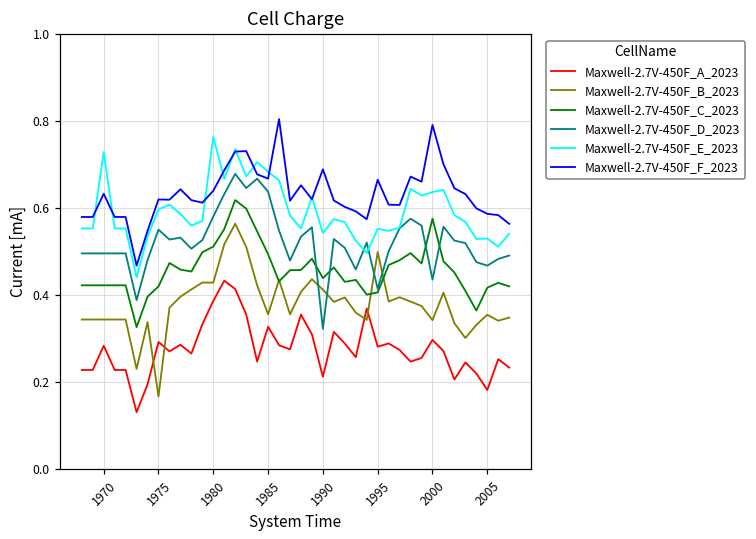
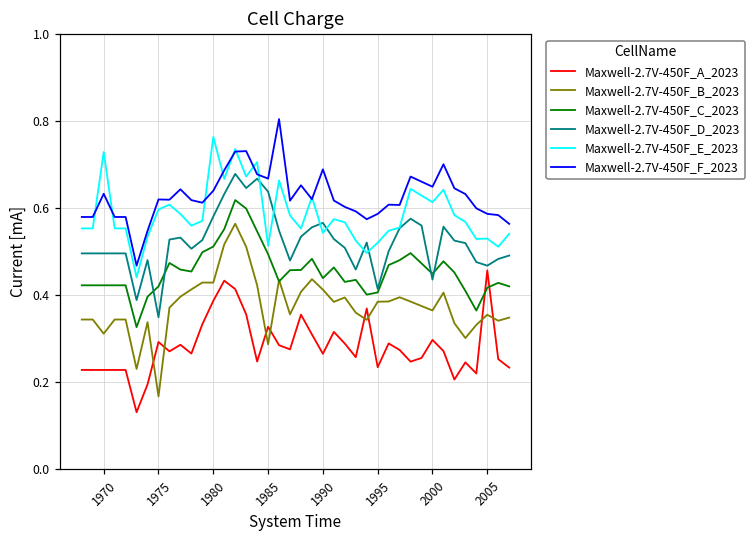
  {
    "Maxwell-2.7V-450F_A_2023": {
-     "1970": 0.28,
+     "1970": 0.23,
      "1975": 0.29,
      "1980": 0.39,
      "1985": 0.33,
-     "1990": 0.21,
-     "1995": 0.28,
+     "1990": 0.26,
+     "1995": 0.23,
      "2000": 0.30,
-     "2005": 0.18
+     "2005": 0.46
    },
    "Maxwell-2.7V-450F_B_2023": {
-     "1970": 0.34,
+     "1970": 0.31,
      "1975": 0.17,
      "1980": 0.43,
-     "1985": 0.36,
+     "1985": 0.29,
      "1990": 0.41,
-     "1995": 0.50,
-     "2000": 0.34,
+     "1995": 0.38,
+     "2000": 0.36,
      "2005": 0.35
    },
    "Maxwell-2.7V-450F_C_2023": {
      "1970": 0.42,
      "1975": 0.42,
      "1980": 0.51,
      "1985": 0.49,
      "1990": 0.44,
      "1995": 0.41,
-     "2000": 0.58,
+     "2000": 0.45,
      "2005": 0.42
    },
    "Maxwell-2.7V-450F_D_2023": {
      "1970": 0.50,
-     "1975": 0.55,
+     "1975": 0.35,
      "1980": 0.58,
      "1985": 0.64,
-     "1990": 0.32,
+     "1990": 0.57,
      "1995": 0.41,
      "2000": 0.44,
      "2005": 0.47
    },
    "Maxwell-2.7V-450F_E_2023": {
      "1970": 0.73,
      "1975": 0.60,
      "1980": 0.76,
-     "1985": 0.68,
+     "1985": 0.51,
      "1990": 0.54,
-     "1995": 0.55,
-     "2000": 0.64,
+     "1995": 0.52,
+     "2000": 0.61,
      "2005": 0.53
    },
    "Maxwell-2.7V-450F_F_2023": {
      "1970": 0.63,
      "1975": 0.62,
      "1980": 0.64,
      "1985": 0.67,
      "1990": 0.69,
-     "1995": 0.67,
-     "2000": 0.79,
+     "1995": 0.59,
+     "2000": 0.65,
      "2005": 0.59
    }
  }
